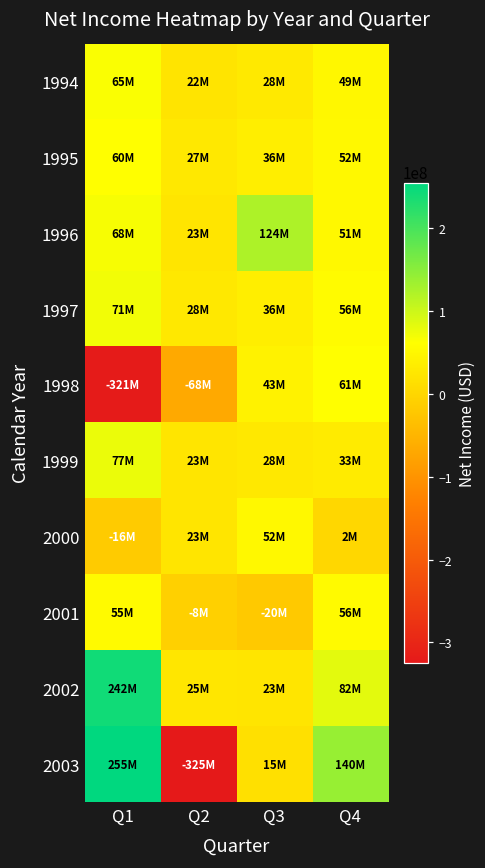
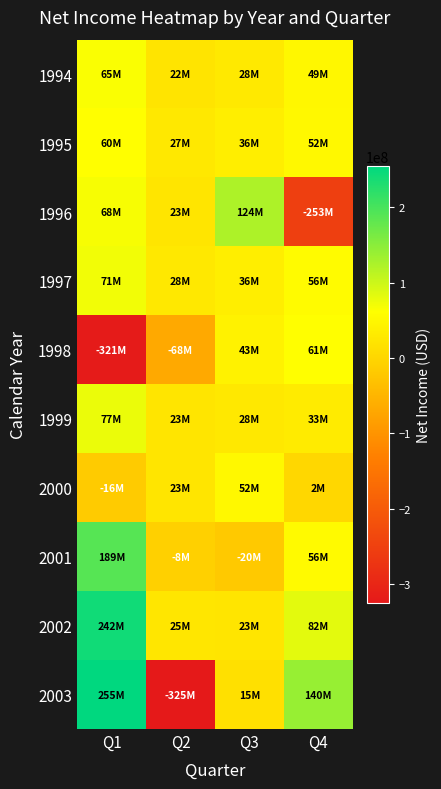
  {
    "1994": {
      "Q1": "65M",
      "Q2": "22M",
      "Q3": "28M",
      "Q4": "49M"
    },
    "1995": {
      "Q1": "60M",
      "Q2": "27M",
      "Q3": "36M",
      "Q4": "52M"
    },
    "1996": {
      "Q1": "68M",
      "Q2": "23M",
      "Q3": "124M",
-     "Q4": "51M"
+     "Q4": "-253M"
    },
    "1997": {
      "Q1": "71M",
      "Q2": "28M",
      "Q3": "36M",
      "Q4": "56M"
    },
    "1998": {
      "Q1": "-321M",
      "Q2": "-68M",
      "Q3": "43M",
      "Q4": "61M"
    },
    "1999": {
      "Q1": "77M",
      "Q2": "23M",
      "Q3": "28M",
      "Q4": "33M"
    },
    "2000": {
      "Q1": "-16M",
      "Q2": "23M",
      "Q3": "52M",
      "Q4": "2M"
    },
    "2001": {
-     "Q1": "55M",
+     "Q1": "189M",
      "Q2": "-8M",
      "Q3": "-20M",
      "Q4": "56M"
    },
    "2002": {
      "Q1": "242M",
      "Q2": "25M",
      "Q3": "23M",
      "Q4": "82M"
    },
    "2003": {
      "Q1": "255M",
      "Q2": "-325M",
      "Q3": "15M",
      "Q4": "140M"
    }
  }
